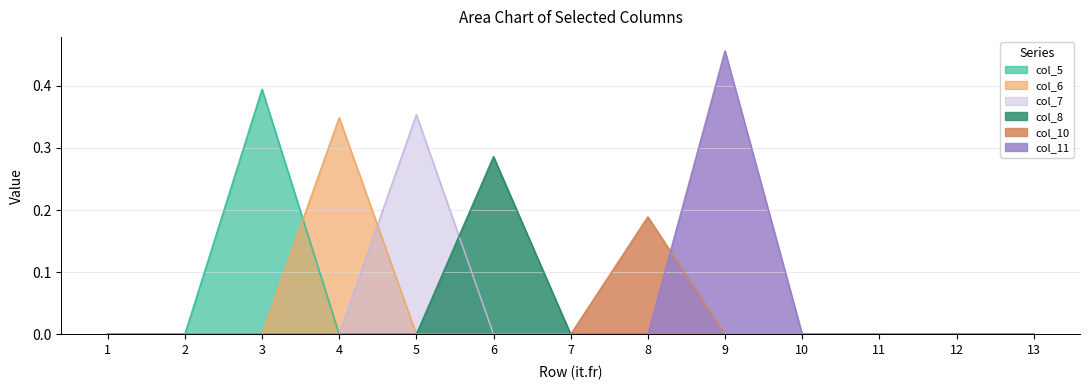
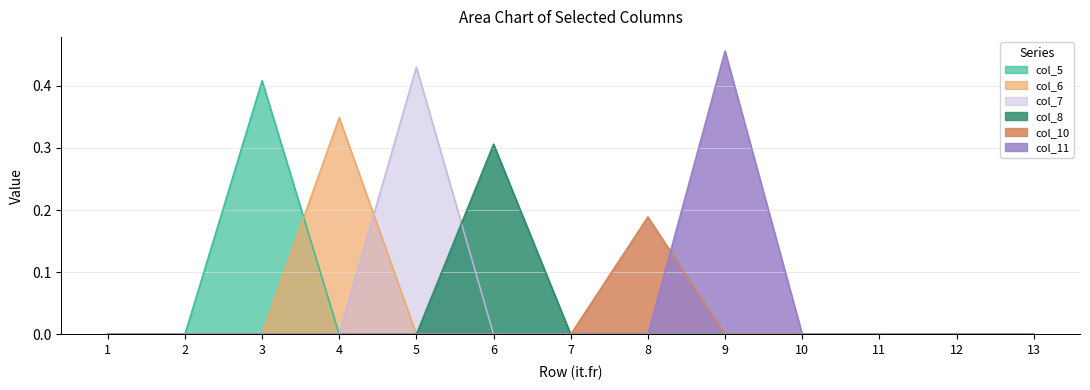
  {
    "col_5": {
-     "3": 0.39
+     "3": 0.41
    },
    "col_7": {
-     "5": 0.35
+     "5": 0.43
    },
    "col_8": {
-     "6": 0.29
+     "6": 0.31
    },
    "col_11": {
      "9": 0.46
    }
  }
